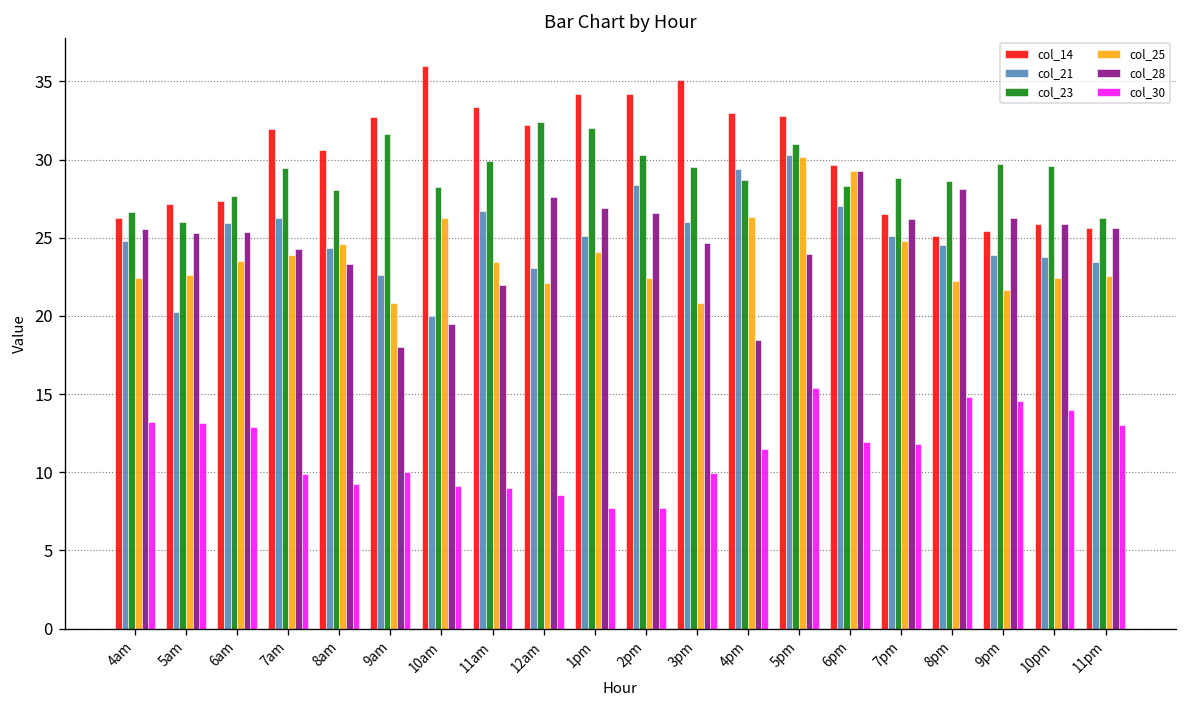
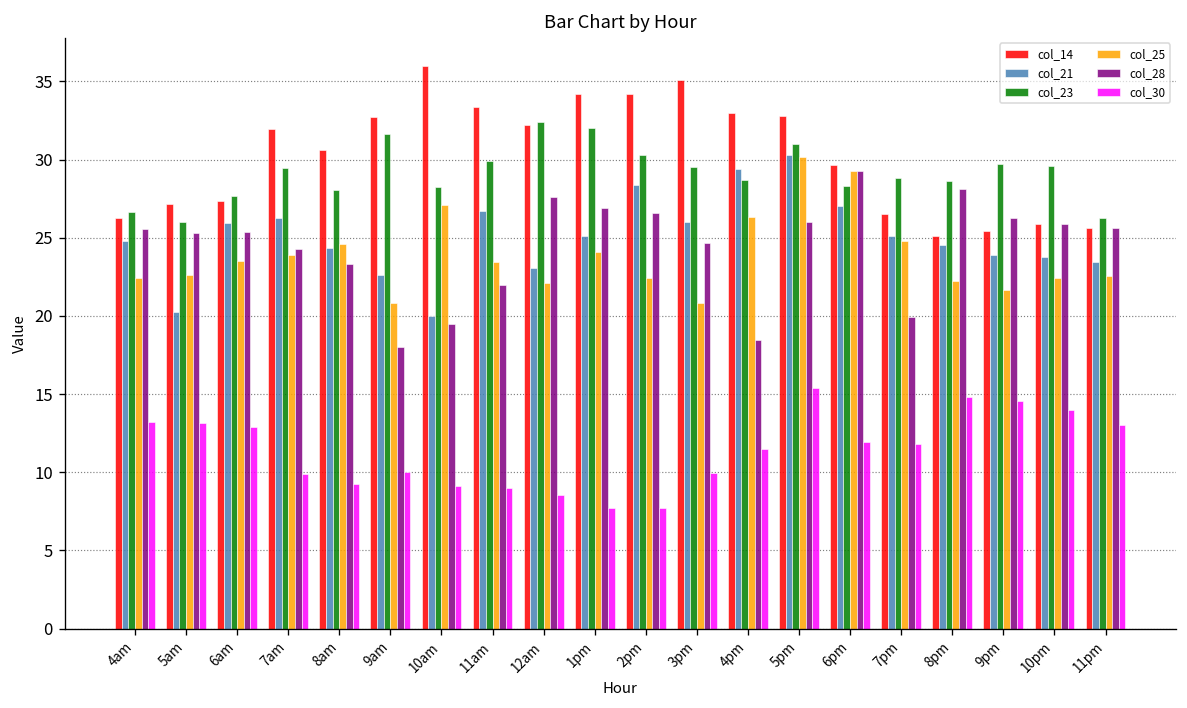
  {
    "col_14": {
      "4am": 26.3,
      "5am": 27.2,
      "6am": 27.3,
      "7am": 32.0,
      "8am": 30.6,
      "9am": 32.7,
      "10am": 36.0,
      "11am": 33.4,
      "12am": 32.2,
      "1pm": 34.2,
      "2pm": 34.2,
      "3pm": 35.1,
      "4pm": 33.0,
      "5pm": 32.8,
      "6pm": 29.7,
      "7pm": 26.5,
      "8pm": 25.1,
      "9pm": 25.4,
      "10pm": 25.9,
      "11pm": 25.6
    },
    "col_21": {
      "4am": 24.8,
      "5am": 20.2,
      "6am": 25.9,
      "7am": 26.3,
      "8am": 24.3,
      "9am": 22.6,
      "10am": 20.0,
      "11am": 26.7,
      "12am": 23.1,
      "1pm": 25.1,
      "2pm": 28.4,
      "3pm": 26.0,
      "4pm": 29.4,
      "5pm": 30.3,
      "6pm": 27.1,
      "7pm": 25.1,
      "8pm": 24.5,
      "9pm": 23.9,
      "10pm": 23.8,
      "11pm": 23.5
    },
    "col_23": {
      "4am": 26.7,
      "5am": 26.0,
      "6am": 27.7,
      "7am": 29.5,
      "8am": 28.1,
      "9am": 31.6,
      "10am": 28.2,
      "11am": 29.9,
      "12am": 32.4,
      "1pm": 32.0,
      "2pm": 30.3,
      "3pm": 29.5,
      "4pm": 28.7,
      "5pm": 31.0,
      "6pm": 28.3,
      "7pm": 28.8,
      "8pm": 28.6,
      "9pm": 29.7,
      "10pm": 29.6,
      "11pm": 26.2
    },
    "col_25": {
      "4am": 22.5,
      "5am": 22.6,
      "6am": 23.5,
      "7am": 23.9,
      "8am": 24.6,
      "9am": 20.8,
-     "10am": 26.3,
+     "10am": 27.1,
      "11am": 23.5,
      "12am": 22.1,
      "1pm": 24.1,
      "2pm": 22.4,
      "3pm": 20.9,
      "4pm": 26.3,
      "5pm": 30.2,
      "6pm": 29.3,
      "7pm": 24.8,
      "8pm": 22.2,
      "9pm": 21.7,
      "10pm": 22.4,
      "11pm": 22.6
    },
    "col_28": {
      "4am": 25.5,
      "5am": 25.3,
      "6am": 25.4,
      "7am": 24.3,
      "8am": 23.4,
      "9am": 18.0,
      "10am": 19.5,
      "11am": 22.0,
      "12am": 27.6,
      "1pm": 26.9,
      "2pm": 26.6,
      "3pm": 24.7,
      "4pm": 18.5,
-     "5pm": 24.0,
+     "5pm": 26.0,
      "6pm": 29.3,
-     "7pm": 26.2,
+     "7pm": 19.9,
      "8pm": 28.1,
      "9pm": 26.3,
      "10pm": 25.9,
      "11pm": 25.7
    },
    "col_30": {
      "4am": 13.2,
      "5am": 13.1,
      "6am": 12.9,
      "7am": 9.9,
      "8am": 9.2,
      "9am": 10.0,
      "10am": 9.1,
      "11am": 9.0,
      "12am": 8.6,
      "1pm": 7.7,
      "2pm": 7.7,
      "3pm": 9.9,
      "4pm": 11.5,
      "5pm": 15.4,
      "6pm": 11.9,
      "7pm": 11.8,
      "8pm": 14.8,
      "9pm": 14.6,
      "10pm": 14.0,
      "11pm": 13.0
    }
  }
